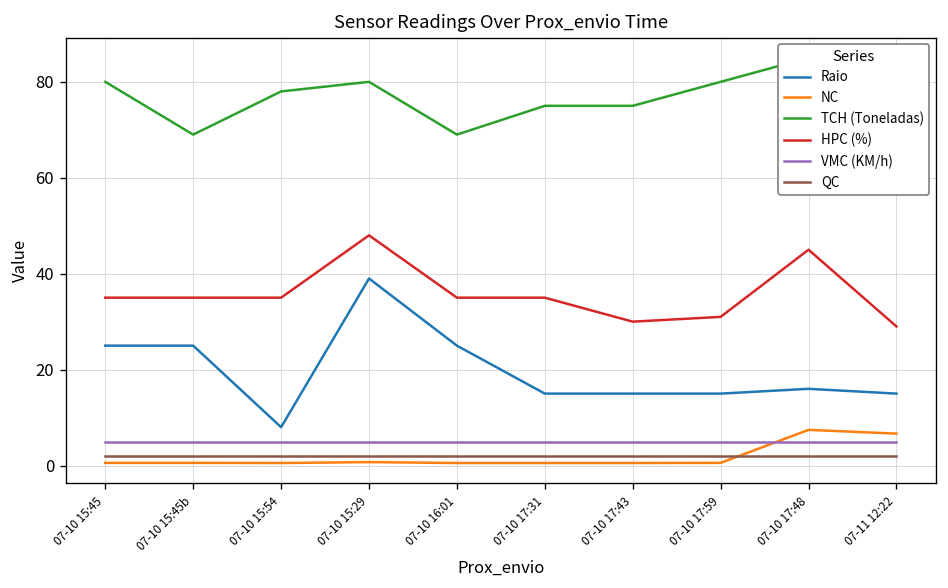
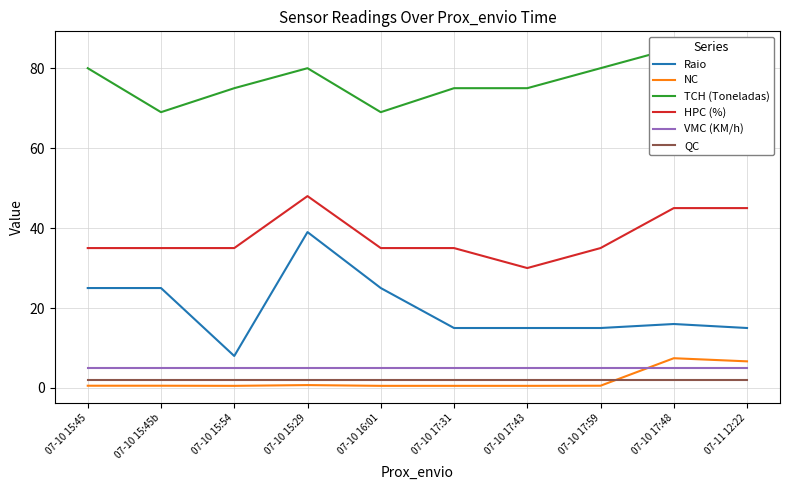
  {
    "Raio": {
      "07-10 15:45": 25,
      "07-10 15:45b": 25,
      "07-10 15:54": 8,
      "07-10 15:29": 39,
      "07-10 16:01": 25,
      "07-10 17:31": 15,
      "07-10 17:43": 15,
      "07-10 17:59": 15,
      "07-10 17:48": 16,
      "07-11 12:22": 15
    },
    "NC": {
      "07-10 15:45": 1,
      "07-10 15:45b": 1,
      "07-10 15:54": 1,
      "07-10 15:29": 1,
      "07-10 16:01": 1,
      "07-10 17:31": 1,
      "07-10 17:43": 1,
      "07-10 17:59": 1,
      "07-10 17:48": 7,
      "07-11 12:22": 7
    },
    "TCH (Toneladas)": {
      "07-10 15:45": 80,
      "07-10 15:45b": 69,
-     "07-10 15:54": 78,
+     "07-10 15:54": 75,
      "07-10 15:29": 80,
      "07-10 16:01": 69,
      "07-10 17:31": 75,
      "07-10 17:43": 75,
      "07-10 17:59": 80
    },
    "HPC (%)": {
      "07-10 15:45": 35,
      "07-10 15:45b": 35,
      "07-10 15:54": 35,
      "07-10 15:29": 48,
      "07-10 16:01": 35,
      "07-10 17:31": 35,
      "07-10 17:43": 30,
-     "07-10 17:59": 31,
+     "07-10 17:59": 35,
      "07-10 17:48": 45,
-     "07-11 12:22": 29
+     "07-11 12:22": 45
    },
    "VMC (KM/h)": {
      "07-10 15:45": 5,
      "07-10 15:45b": 5,
      "07-10 15:54": 5,
      "07-10 15:29": 5,
      "07-10 16:01": 5,
      "07-10 17:31": 5,
      "07-10 17:43": 5,
      "07-10 17:59": 5,
      "07-10 17:48": 5,
      "07-11 12:22": 5
    },
    "QC": {
      "07-10 15:45": 2,
      "07-10 15:45b": 2,
      "07-10 15:54": 2,
      "07-10 15:29": 2,
      "07-10 16:01": 2,
      "07-10 17:31": 2,
      "07-10 17:43": 2,
      "07-10 17:59": 2,
      "07-10 17:48": 2,
      "07-11 12:22": 2
    }
  }
